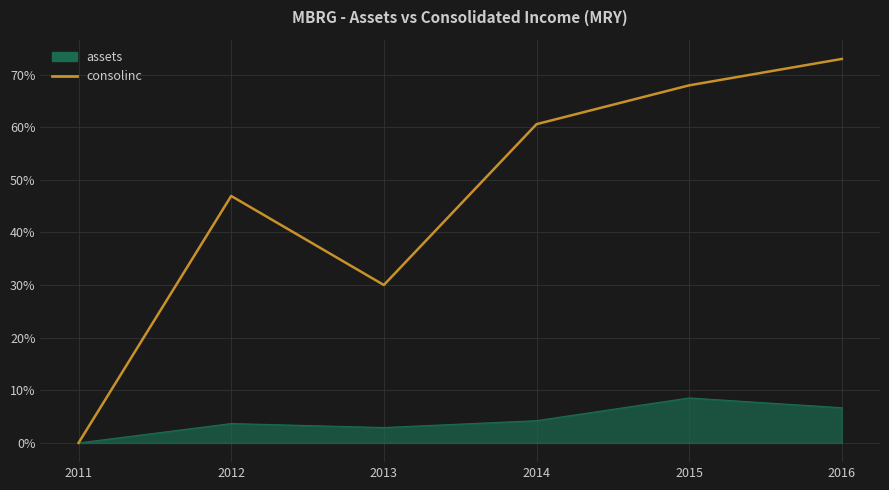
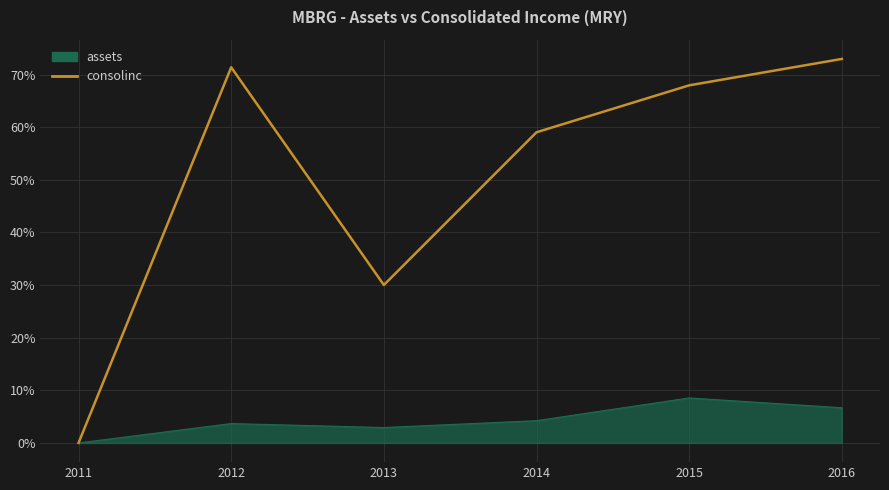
  {
    "assets": {
      "2012": "4%",
      "2013": "3%",
      "2014": "4%",
      "2015": "9%",
      "2016": "7%"
    },
    "consolinc": {
-     "2012": "47%",
+     "2012": "71%",
      "2013": "30%",
-     "2014": "61%",
+     "2014": "59%",
      "2015": "68%",
      "2016": "73%"
    }
  }
